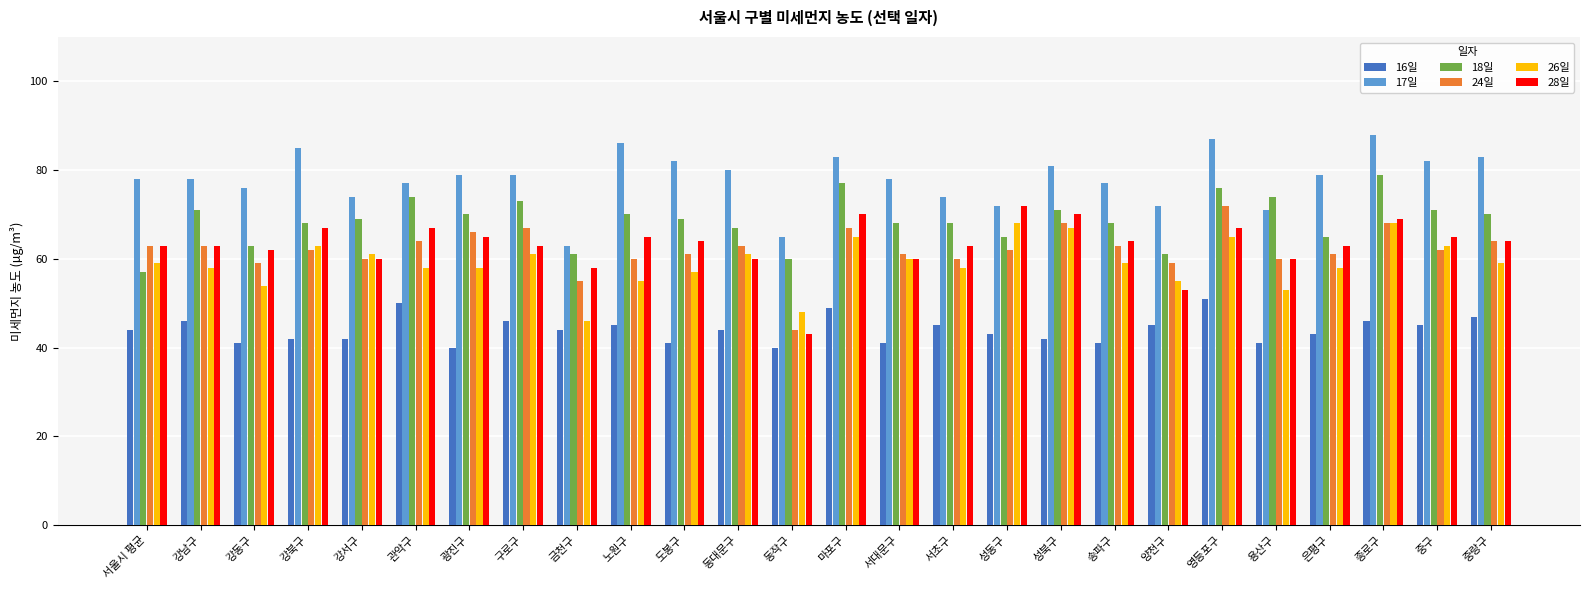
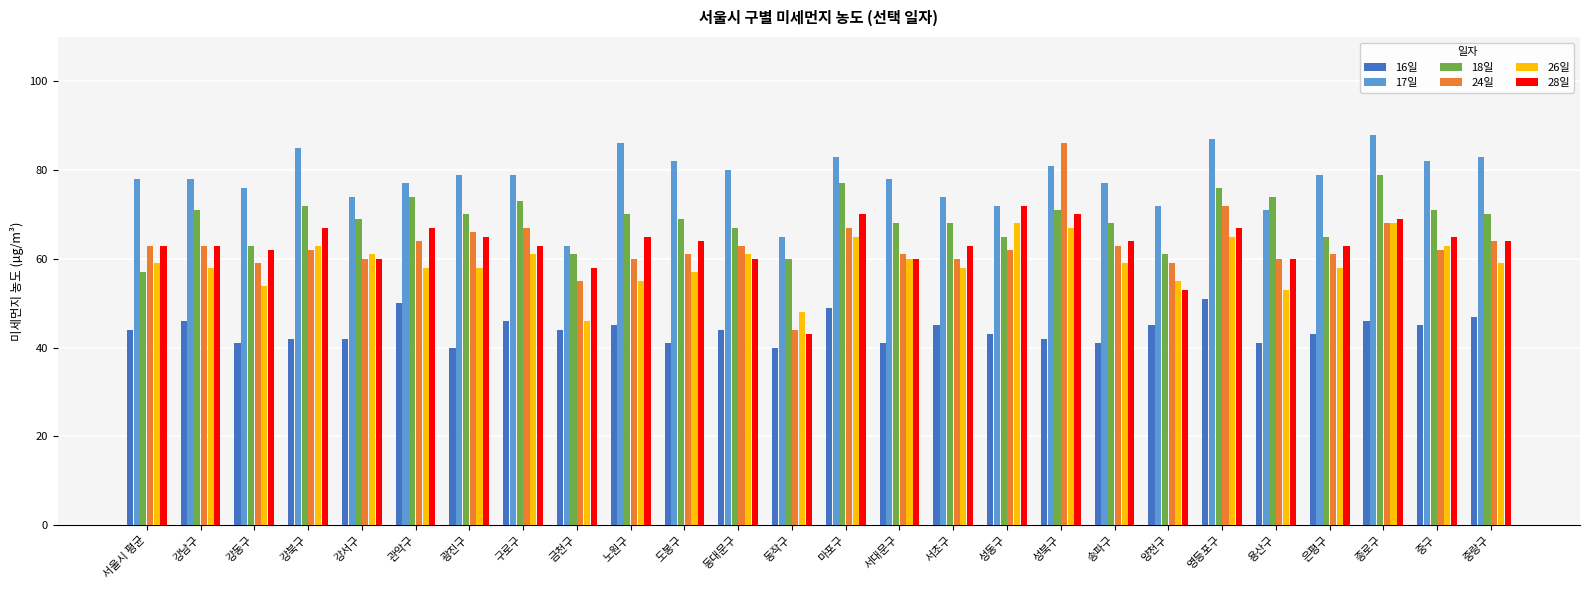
  {
    "18일": {
      "서울시 평균": 57,
      "강남구": 71,
      "강동구": 63,
-     "강북구": 68,
+     "강북구": 72,
      "강서구": 69,
      "관악구": 74,
      "광진구": 70,
      "구로구": 73,
      "금천구": 61,
      "노원구": 70,
      "도봉구": 69,
      "동대문구": 67,
      "동작구": 60,
      "마포구": 77,
      "서대문구": 68,
      "서초구": 68,
      "성동구": 65,
      "성북구": 71,
      "송파구": 68,
      "양천구": 61,
      "영등포구": 76,
      "용산구": 74,
      "은평구": 65,
      "종로구": 79,
      "중구": 71,
      "중랑구": 70
    },
    "24일": {
      "서울시 평균": 63,
      "강남구": 63,
      "강동구": 59,
      "강북구": 62,
      "강서구": 60,
      "관악구": 64,
      "광진구": 66,
      "구로구": 67,
      "금천구": 55,
      "노원구": 60,
      "도봉구": 61,
      "동대문구": 63,
      "동작구": 44,
      "마포구": 67,
      "서대문구": 61,
      "서초구": 60,
      "성동구": 62,
-     "성북구": 68,
+     "성북구": 86,
      "송파구": 63,
      "양천구": 59,
      "영등포구": 72,
      "용산구": 60,
      "은평구": 61,
      "종로구": 68,
      "중구": 62,
      "중랑구": 64
    },
    "26일": {
      "서울시 평균": 59,
      "강남구": 58,
      "강동구": 54,
      "강북구": 63,
      "강서구": 61,
      "관악구": 58,
      "광진구": 58,
      "구로구": 61,
      "금천구": 46,
      "노원구": 55,
      "도봉구": 57,
      "동대문구": 61,
      "동작구": 48,
      "마포구": 65,
      "서대문구": 60,
      "서초구": 58,
      "성동구": 68,
      "성북구": 67,
      "송파구": 59,
      "양천구": 55,
      "영등포구": 65,
      "용산구": 53,
      "은평구": 58,
      "종로구": 68,
      "중구": 63,
      "중랑구": 59
    },
    "28일": {
      "서울시 평균": 63,
      "강남구": 63,
      "강동구": 62,
      "강북구": 67,
      "강서구": 60,
      "관악구": 67,
      "광진구": 65,
      "구로구": 63,
      "금천구": 58,
      "노원구": 65,
      "도봉구": 64,
      "동대문구": 60,
      "동작구": 43,
      "마포구": 70,
      "서대문구": 60,
      "서초구": 63,
      "성동구": 72,
      "성북구": 70,
      "송파구": 64,
      "양천구": 53,
      "영등포구": 67,
      "용산구": 60,
      "은평구": 63,
      "종로구": 69,
      "중구": 65,
      "중랑구": 64
    }
  }
